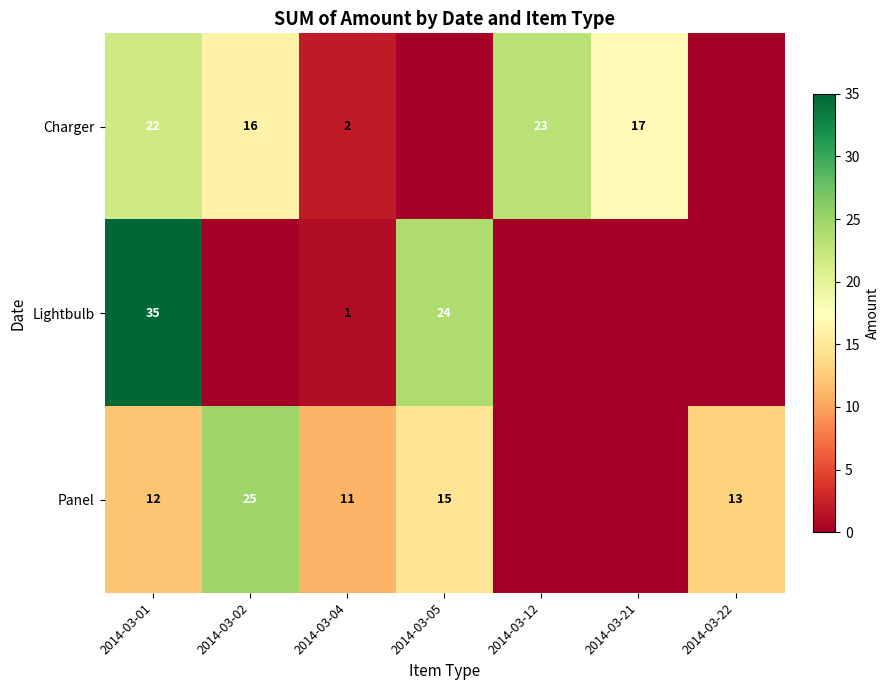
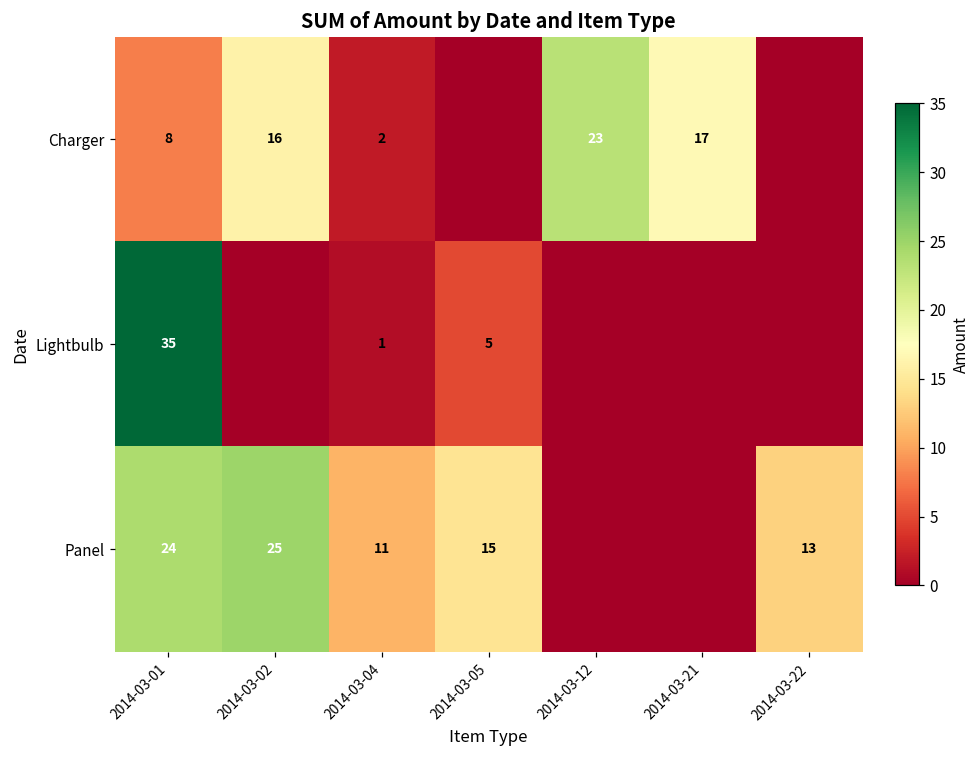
  {
    "Charger": {
-     "2014-03-01": 22,
+     "2014-03-01": 8,
      "2014-03-02": 16,
      "2014-03-04": 2,
      "2014-03-12": 23,
      "2014-03-21": 17
    },
    "Lightbulb": {
      "2014-03-01": 35,
      "2014-03-04": 1,
-     "2014-03-05": 24
+     "2014-03-05": 5
    },
    "Panel": {
-     "2014-03-01": 12,
+     "2014-03-01": 24,
      "2014-03-02": 25,
      "2014-03-04": 11,
      "2014-03-05": 15,
      "2014-03-22": 13
    }
  }
